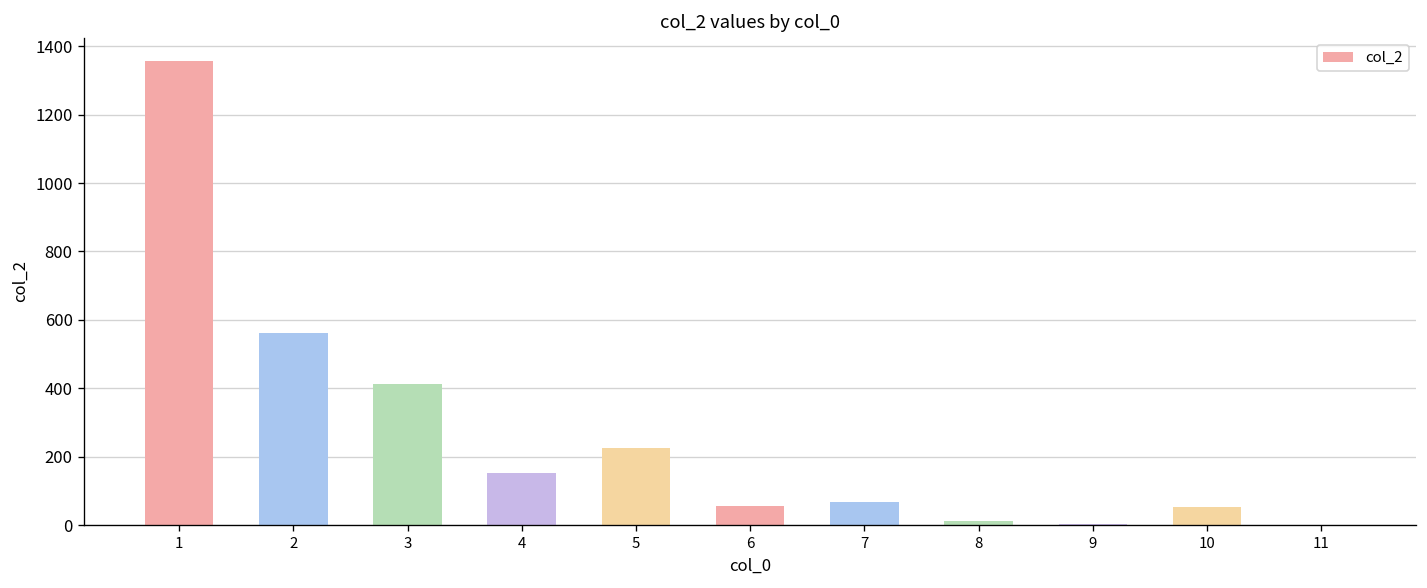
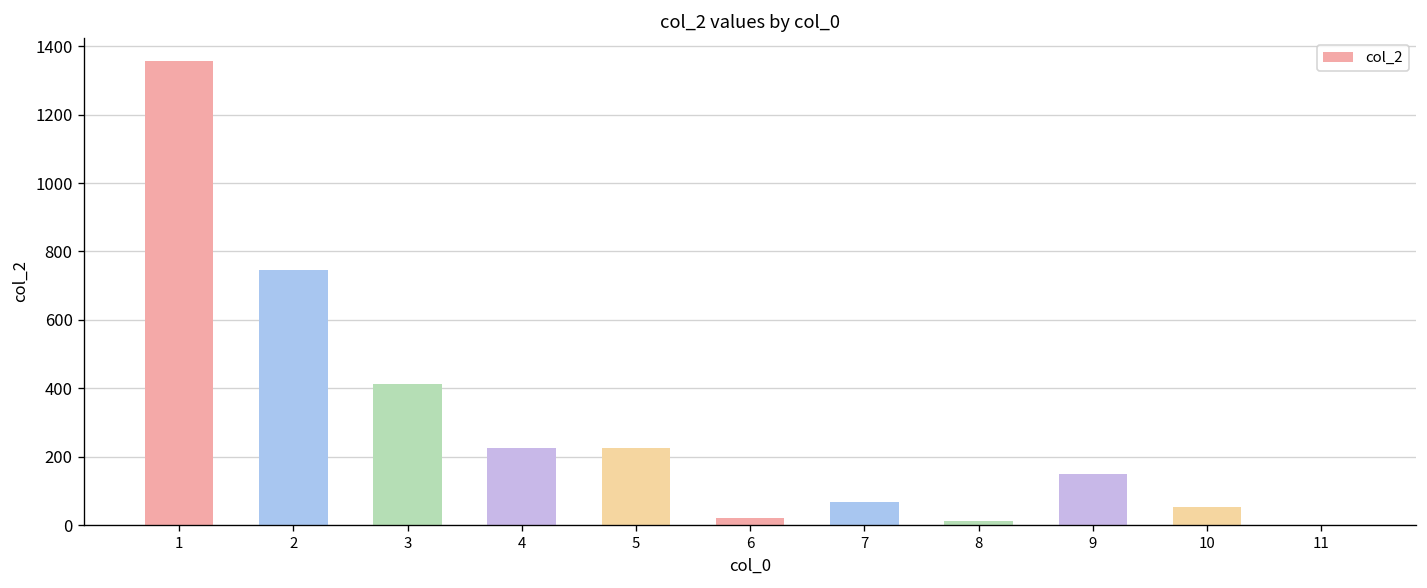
  {
    "1": 1360,
-   "2": 560,
+   "2": 750,
    "3": 410,
-   "4": 150,
+   "4": 230,
    "5": 230,
-   "6": 60,
+   "6": 20,
    "7": 70,
    "8": 10,
-   "9": 10,
+   "9": 150,
    "10": 50,
    "11": 0
  }
